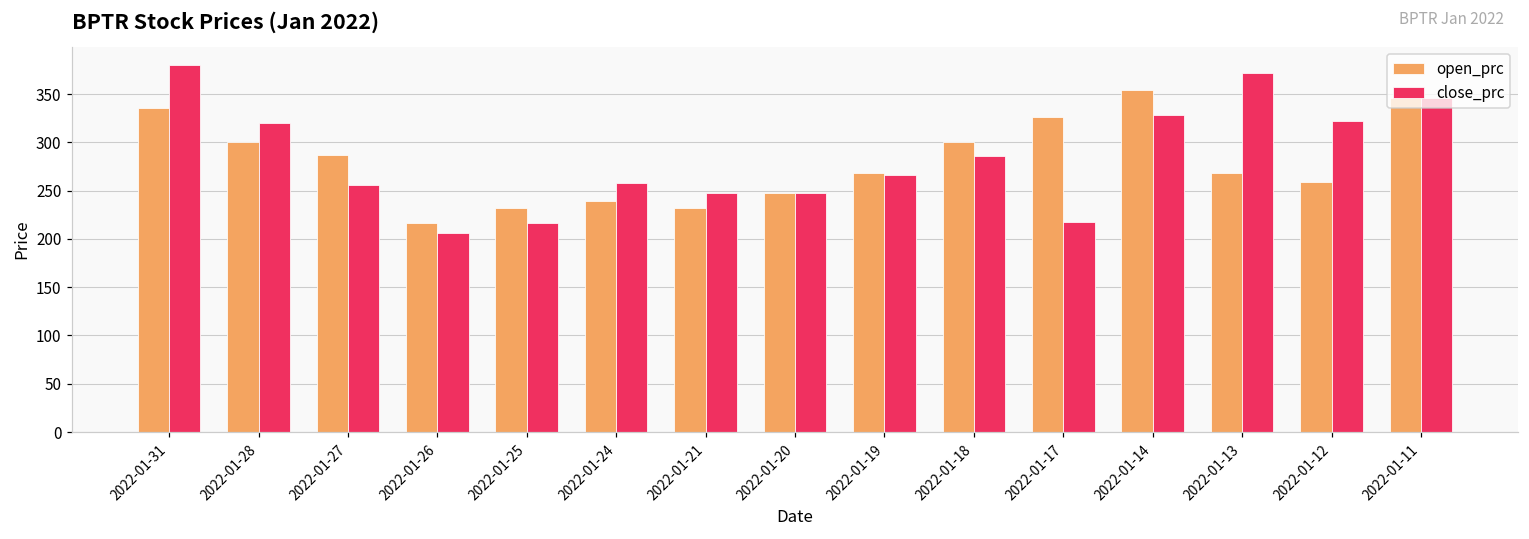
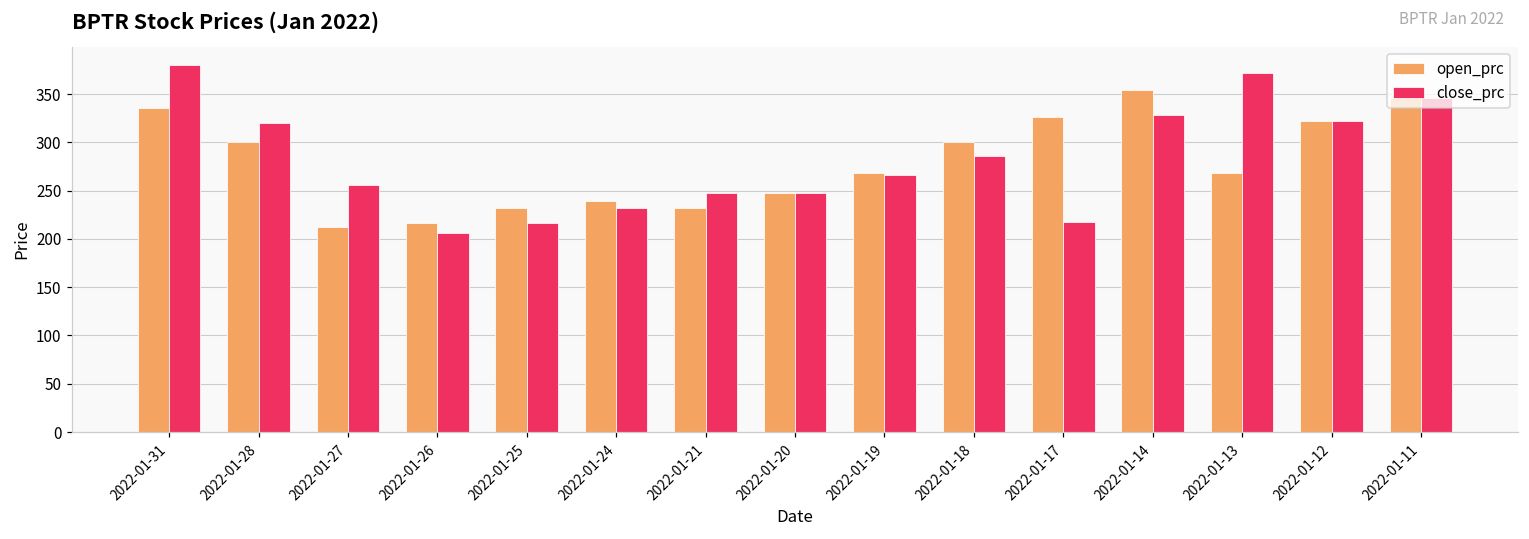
  {
    "open_prc": {
      "2022-01-31": 340,
      "2022-01-28": 300,
-     "2022-01-27": 290,
+     "2022-01-27": 210,
      "2022-01-26": 220,
      "2022-01-25": 230,
      "2022-01-24": 240,
      "2022-01-21": 230,
      "2022-01-20": 250,
      "2022-01-19": 270,
      "2022-01-18": 300,
      "2022-01-17": 330,
      "2022-01-14": 350,
      "2022-01-13": 270,
-     "2022-01-12": 260
+     "2022-01-12": 320
    },
    "close_prc": {
      "2022-01-31": 380,
      "2022-01-28": 320,
      "2022-01-27": 260,
      "2022-01-26": 210,
      "2022-01-25": 220,
-     "2022-01-24": 260,
+     "2022-01-24": 230,
      "2022-01-21": 250,
      "2022-01-20": 250,
      "2022-01-19": 270,
      "2022-01-18": 290,
      "2022-01-17": 220,
      "2022-01-14": 330,
      "2022-01-13": 370,
      "2022-01-12": 320
    }
  }
